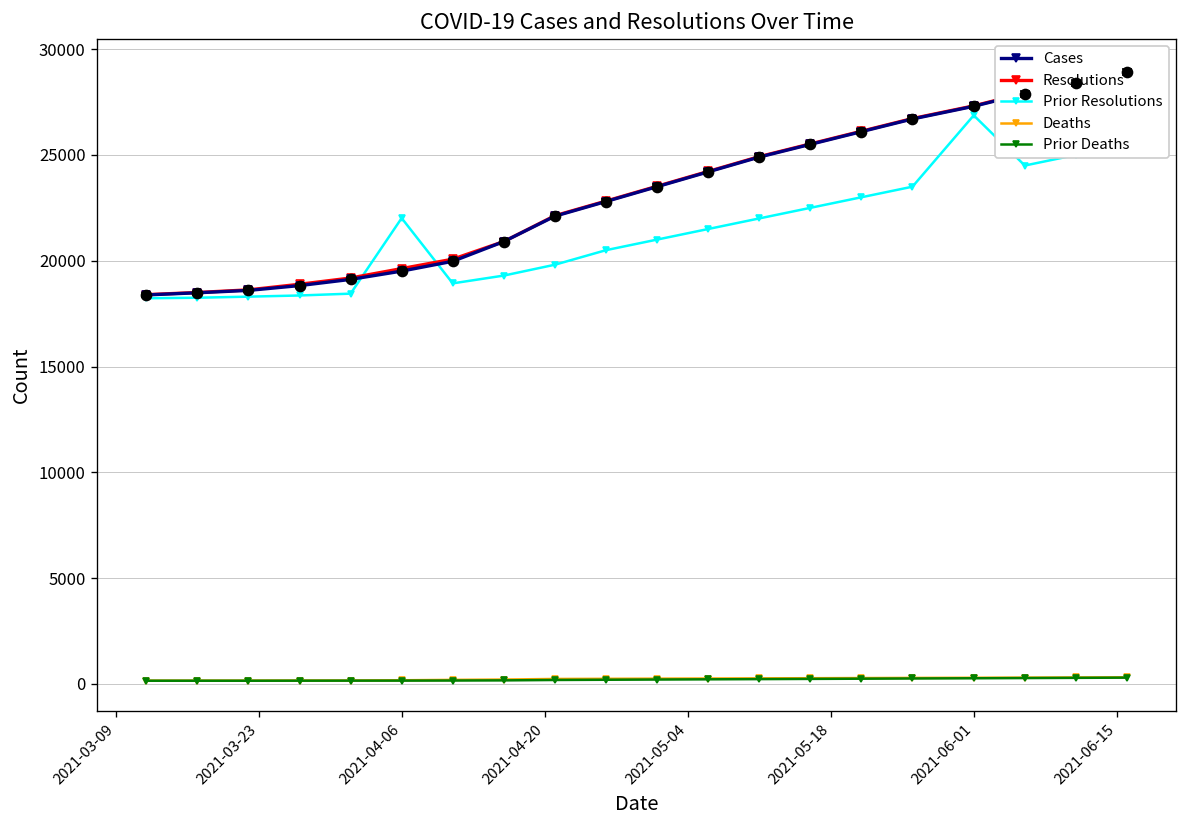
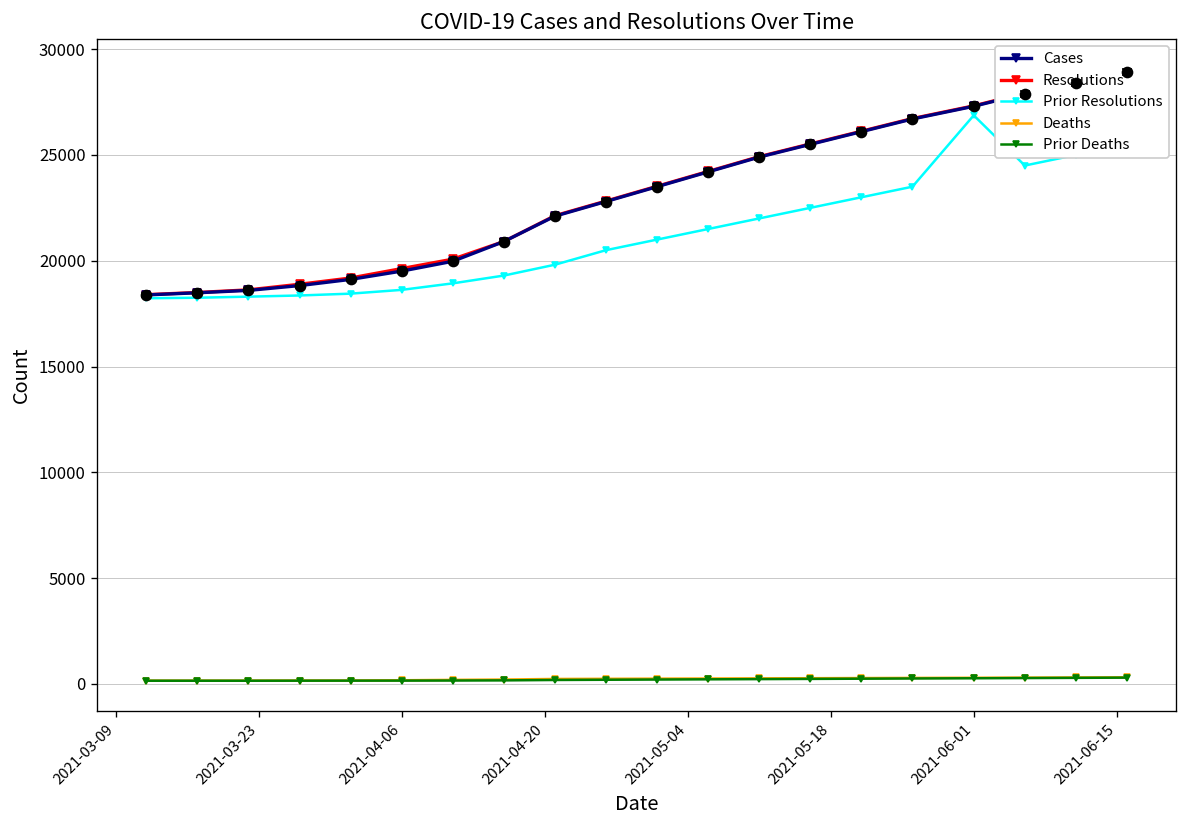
  {
    "Prior Resolutions": {
-     "2021-04-06": 22000,
+     "2021-04-06": 18600,
      "2021-06-01": 26900
    }
  }
